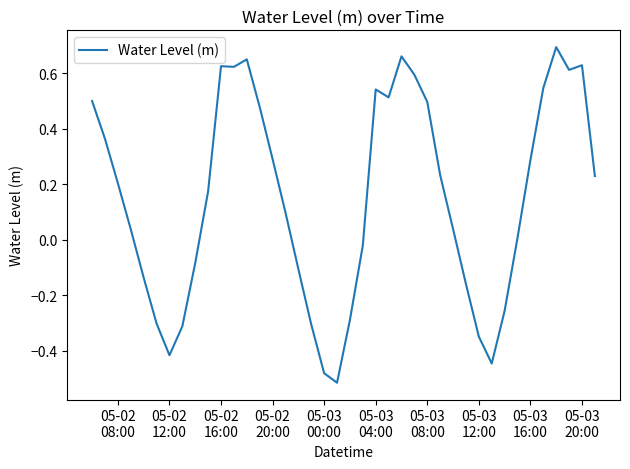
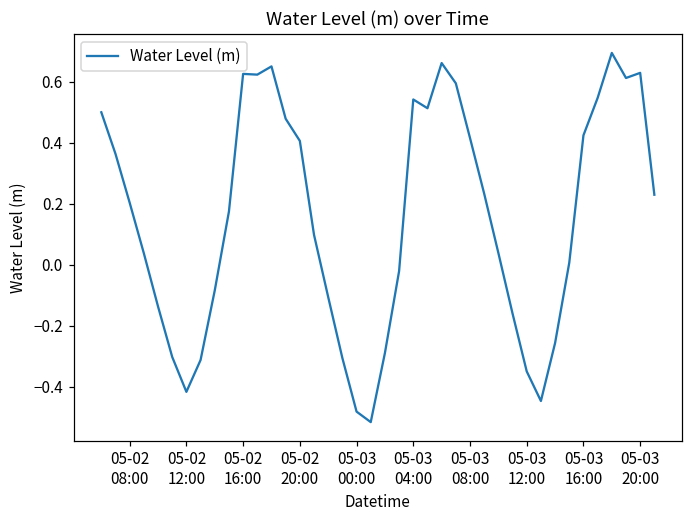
  {
    "05-02 08:00": 0.20,
    "05-02 12:00": -0.42,
    "05-02 16:00": 0.63,
-   "05-02 20:00": 0.29,
+   "05-02 20:00": 0.41,
    "05-03 00:00": -0.48,
    "05-03 04:00": 0.54,
-   "05-03 08:00": 0.50,
+   "05-03 08:00": 0.42,
    "05-03 12:00": -0.35,
-   "05-03 16:00": 0.29,
+   "05-03 16:00": 0.42,
    "05-03 20:00": 0.63
  }
